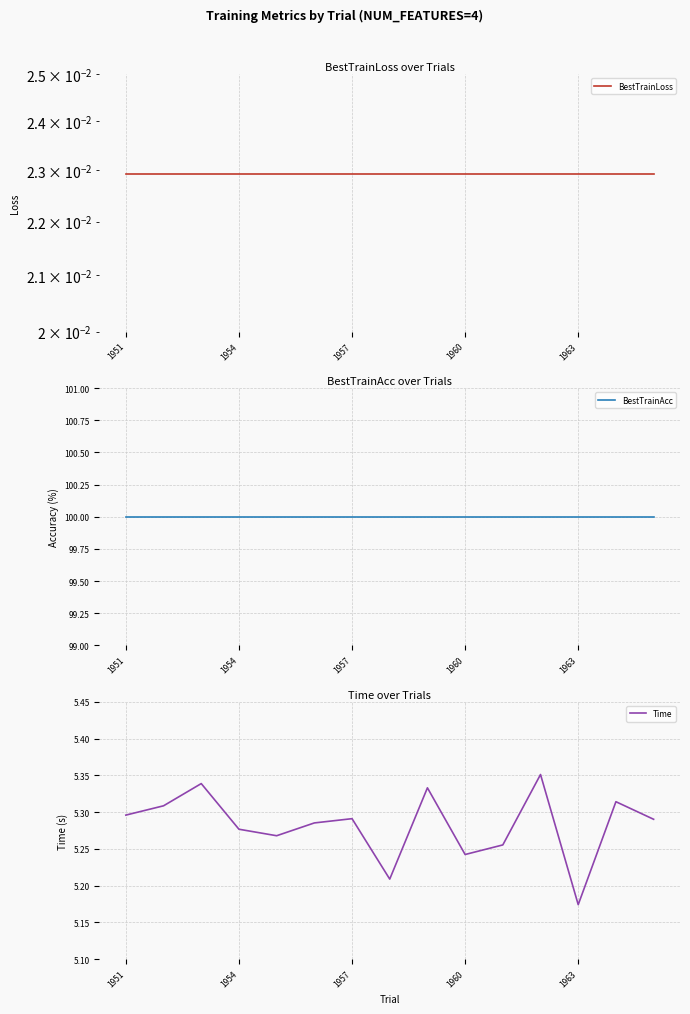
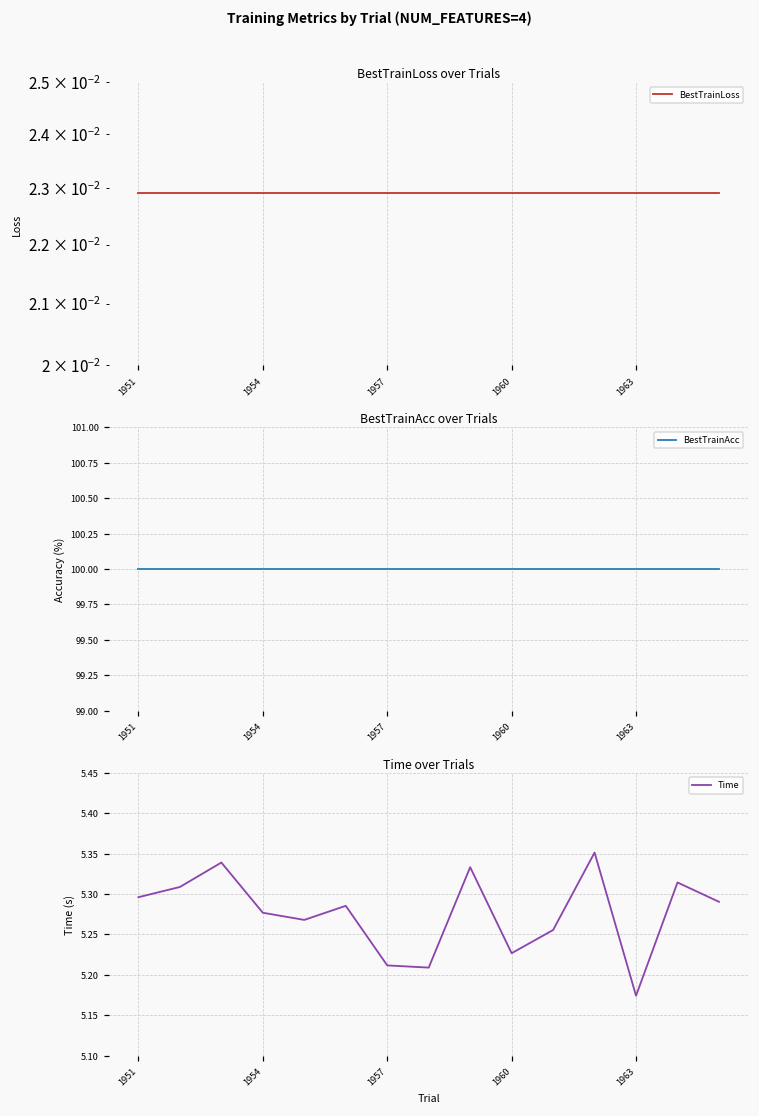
  {
    "BestTrainAcc over Trials": {
      "1951": 100.00,
      "1954": 100.00,
      "1957": 100.00,
      "1960": 100.00,
      "1963": 100.00
    },
    "Time over Trials": {
      "1951": 5.30,
      "1954": 5.28,
-     "1957": 5.29,
-     "1960": 5.24,
+     "1957": 5.21,
+     "1960": 5.23,
      "1963": 5.17
    }
  }
